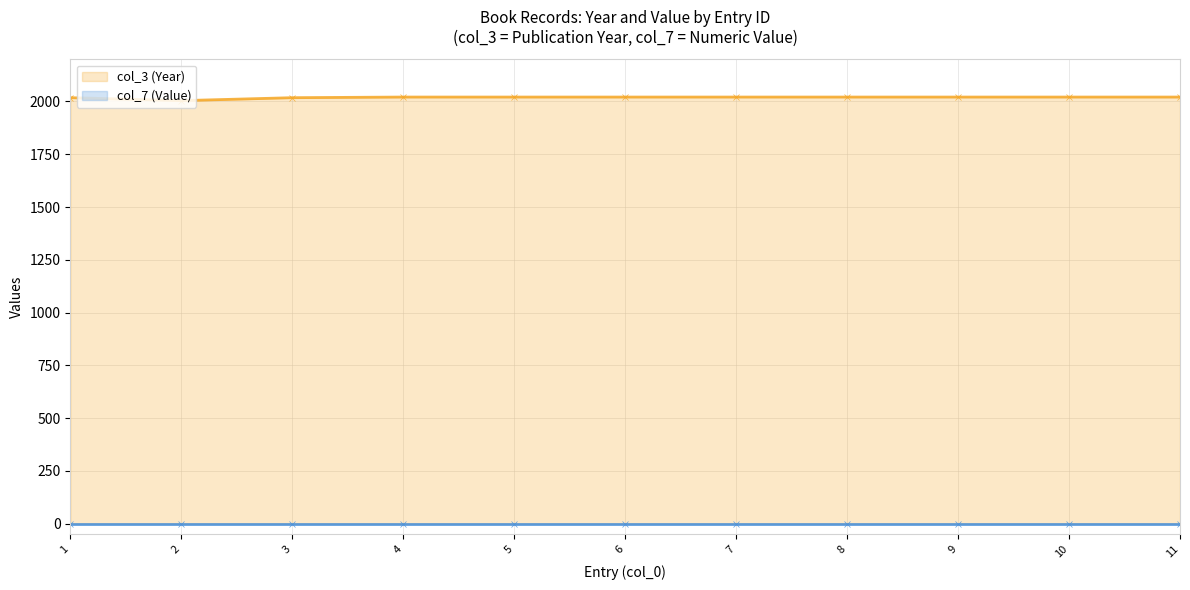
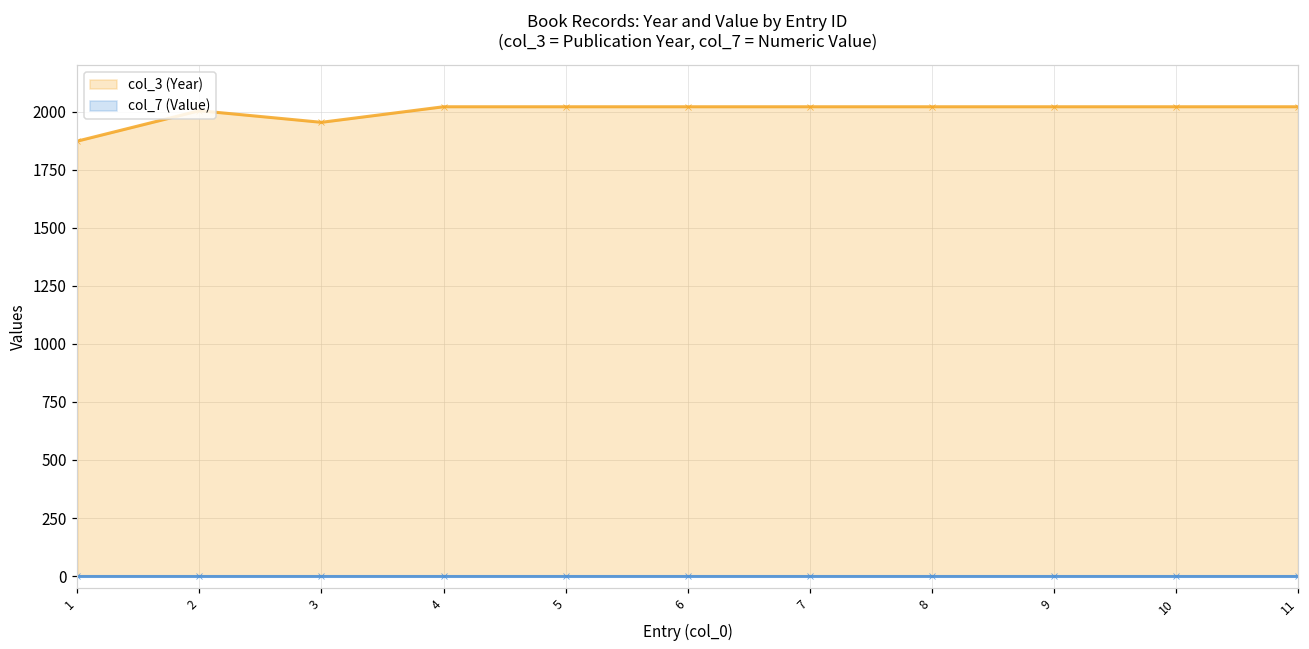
  {
    "col_3 (Year)": {
-     "1": 2020,
-     "3": 2020,
+     "1": 1870,
+     "3": 1950,
      "4": 2020,
      "5": 2020,
      "6": 2020,
      "7": 2020,
      "8": 2020,
      "9": 2020,
      "10": 2020,
      "11": 2020
    },
    "col_7 (Value)": {
      "1": 0,
      "2": 0,
      "3": 0,
      "4": 0,
      "5": 0,
      "6": 0,
      "7": 0,
      "8": 0,
      "9": 0,
      "10": 0,
      "11": 0
    }
  }
